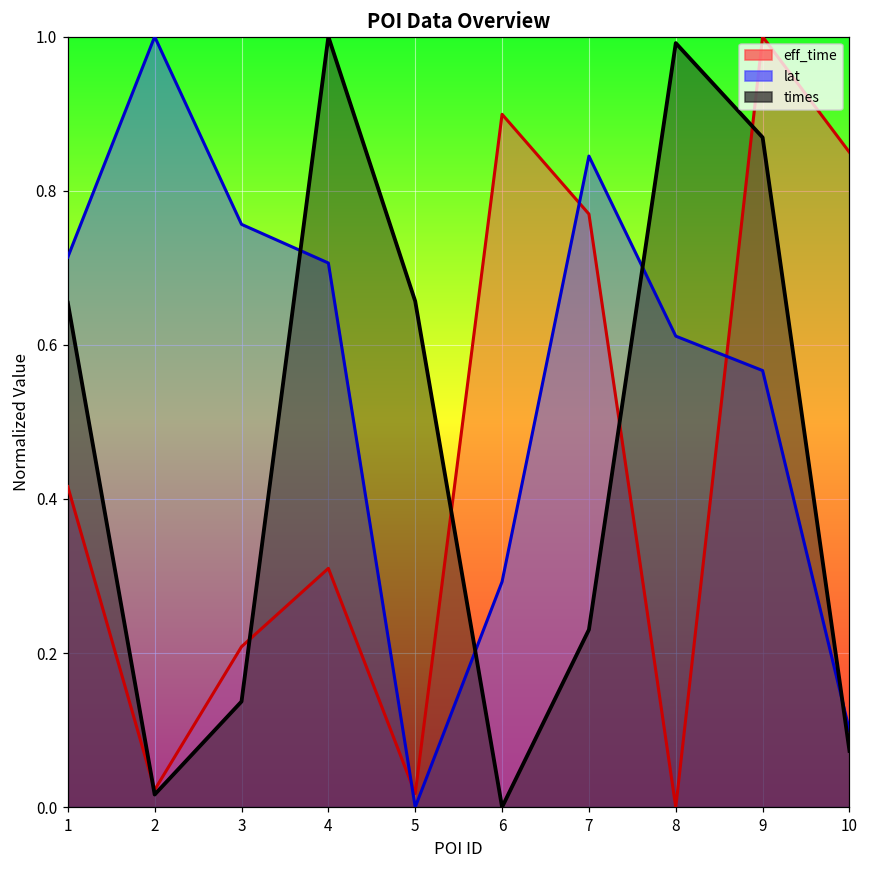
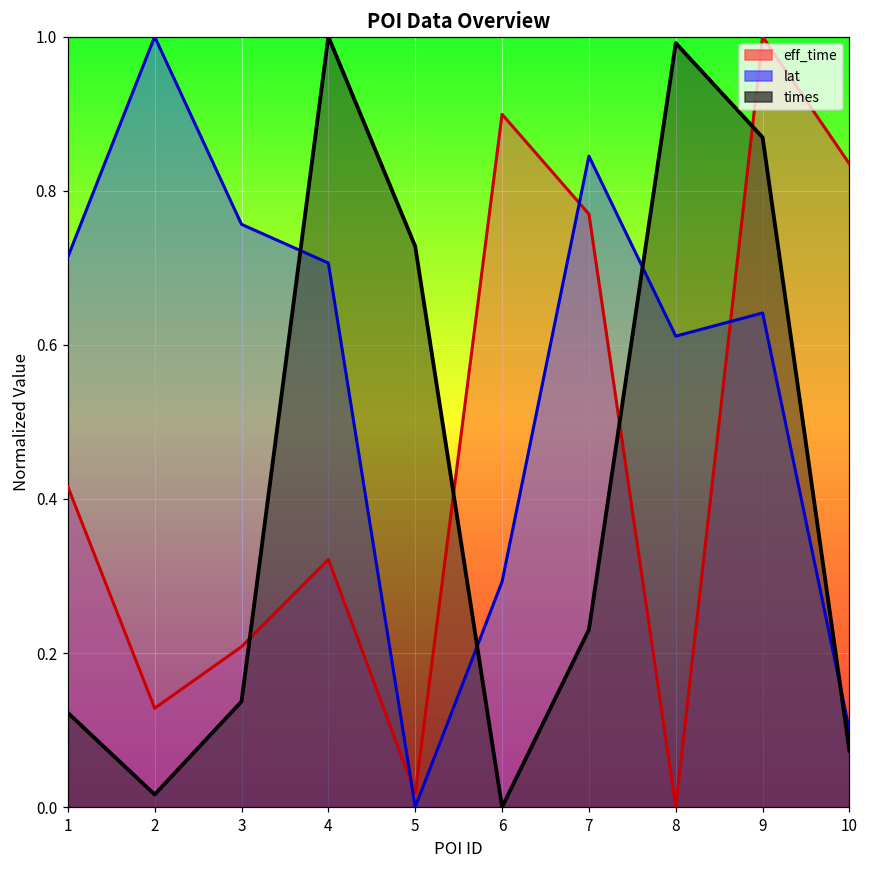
  {
    "eff_time": {
      "1": 0.42,
-     "2": 0.02,
+     "2": 0.13,
      "3": 0.21,
-     "4": 0.31,
+     "4": 0.32,
      "5": 0.02,
      "6": 0.90,
      "7": 0.77,
      "8": 0.00,
      "9": 1.00,
-     "10": 0.85
+     "10": 0.83
    },
    "lat": {
      "1": 0.71,
      "2": 1.00,
      "3": 0.76,
      "4": 0.71,
      "5": 0.00,
      "6": 0.29,
      "7": 0.85,
      "8": 0.61,
-     "9": 0.57,
+     "9": 0.64,
      "10": 0.10
    },
    "times": {
-     "1": 0.65,
+     "1": 0.12,
      "2": 0.02,
      "3": 0.14,
      "4": 1.00,
-     "5": 0.66,
+     "5": 0.73,
      "6": 0.00,
      "7": 0.23,
      "8": 0.99,
      "9": 0.87,
      "10": 0.07
    }
  }
